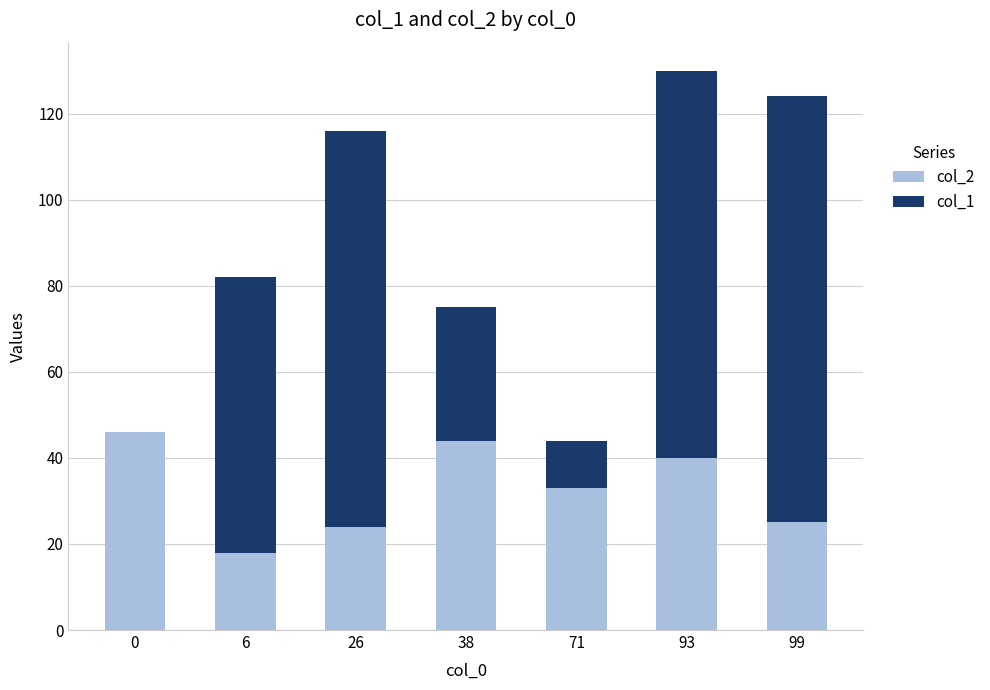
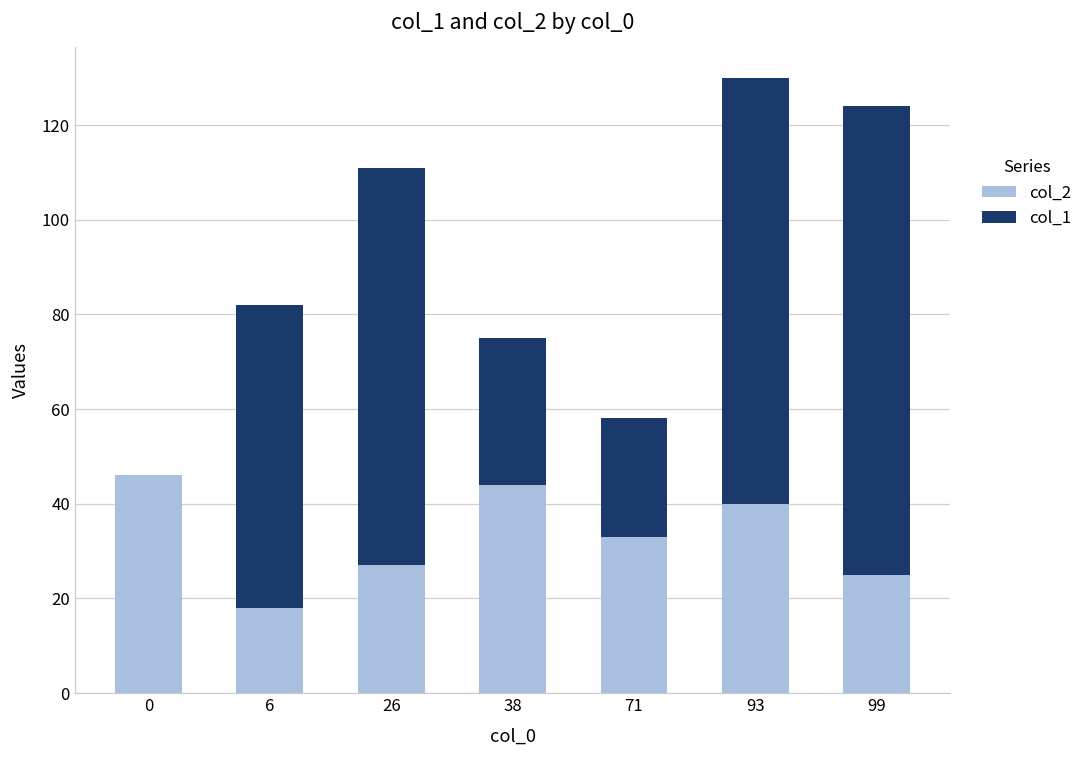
  {
    "col_2": {
      "0": 46,
      "6": 18,
-     "26": 24,
+     "26": 27,
      "38": 44,
      "71": 33,
      "93": 40,
      "99": 25
    },
    "col_1": {
      "0": 0,
      "6": 64,
-     "26": 92,
+     "26": 84,
      "38": 31,
-     "71": 11,
+     "71": 25,
      "93": 90,
      "99": 99
    }
  }
